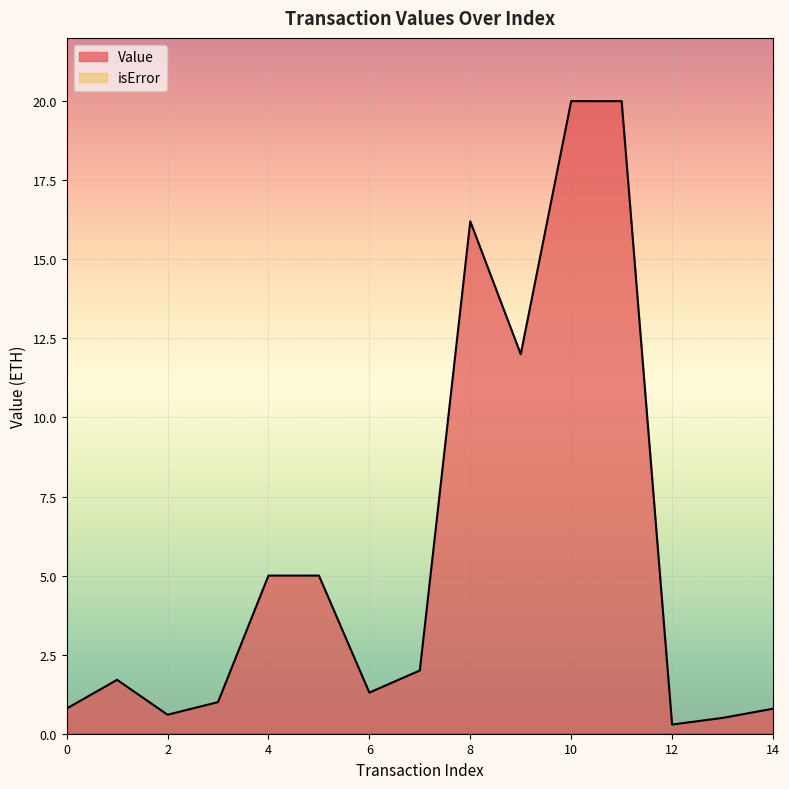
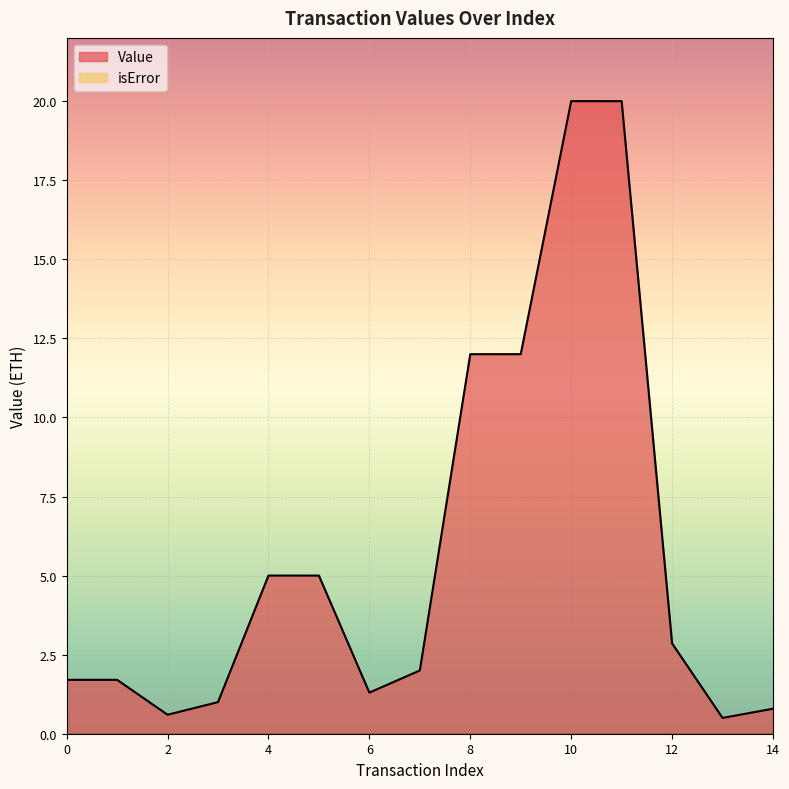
  {
    "Value": {
-     "0": 0.8,
+     "0": 1.7,
      "2": 0.6,
      "4": 5.0,
      "6": 1.3,
-     "8": 16.2,
+     "8": 12.0,
      "10": 20.0,
-     "12": 0.3,
+     "12": 2.9,
      "14": 0.8
    },
    "isError": {
      "0": 0.0,
      "2": 0.0,
      "4": 0.0,
      "6": 0.0,
      "8": 0.0,
      "10": 0.0,
      "12": 0.0,
      "14": 0.0
    }
  }
